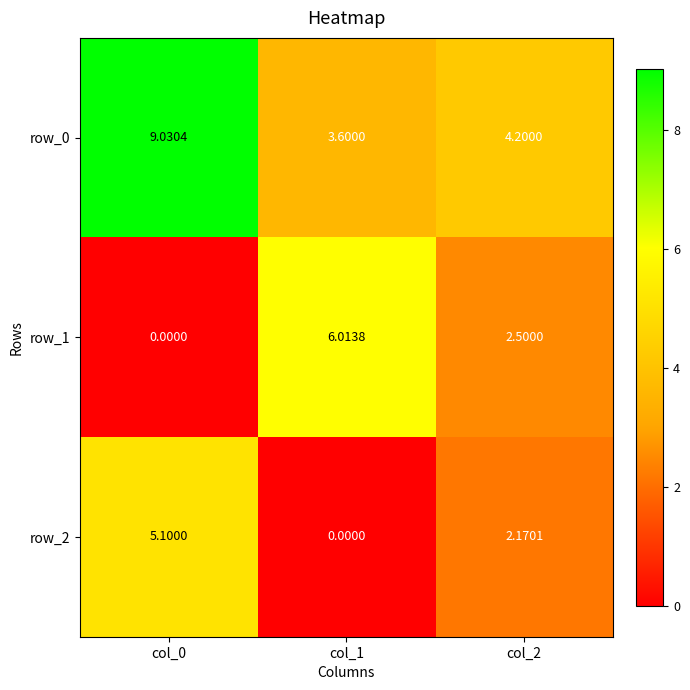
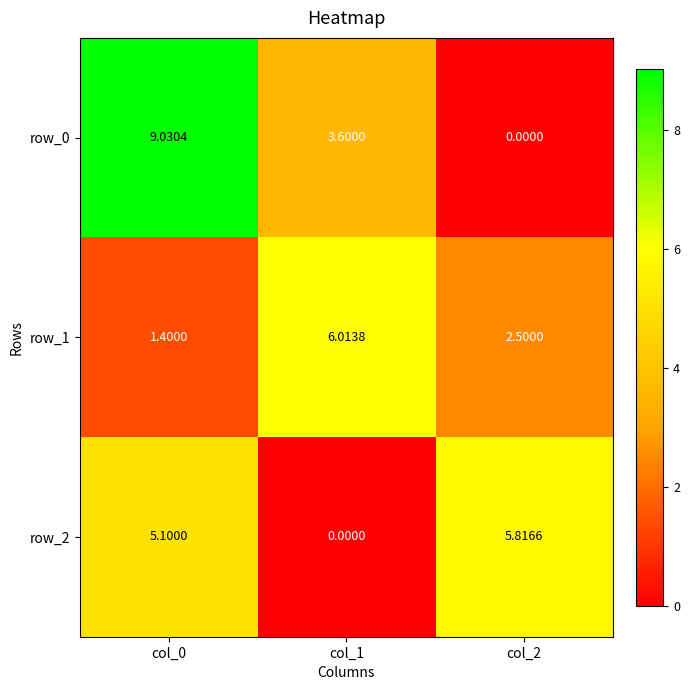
  {
    "row_0": {
      "col_0": 9.0304,
      "col_1": 3.6000,
-     "col_2": 4.2000
+     "col_2": 0.0000
    },
    "row_1": {
-     "col_0": 0.0000,
+     "col_0": 1.4000,
      "col_1": 6.0138,
      "col_2": 2.5000
    },
    "row_2": {
      "col_0": 5.1000,
      "col_1": 0.0000,
-     "col_2": 2.1701
+     "col_2": 5.8166
    }
  }
